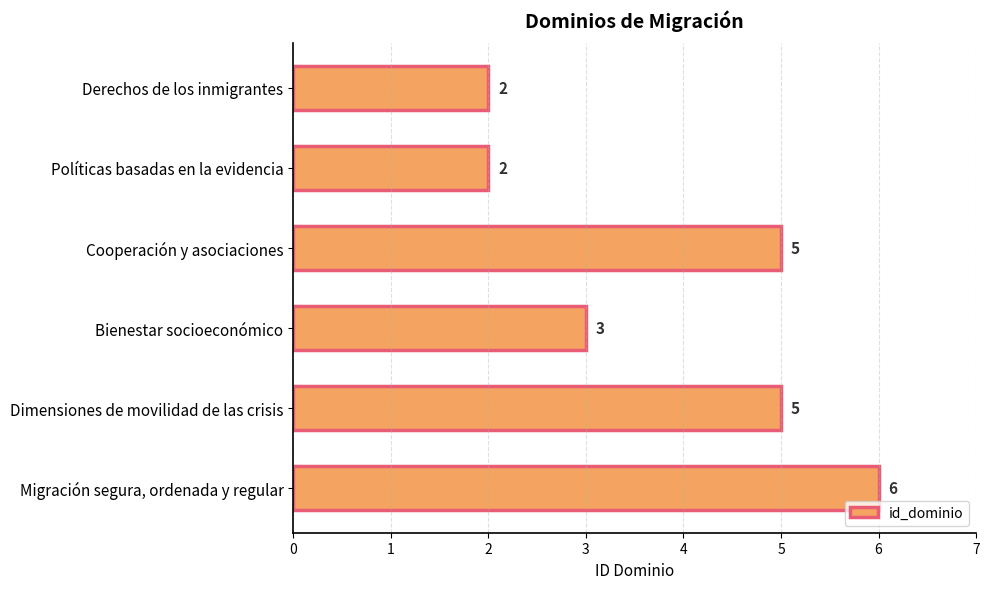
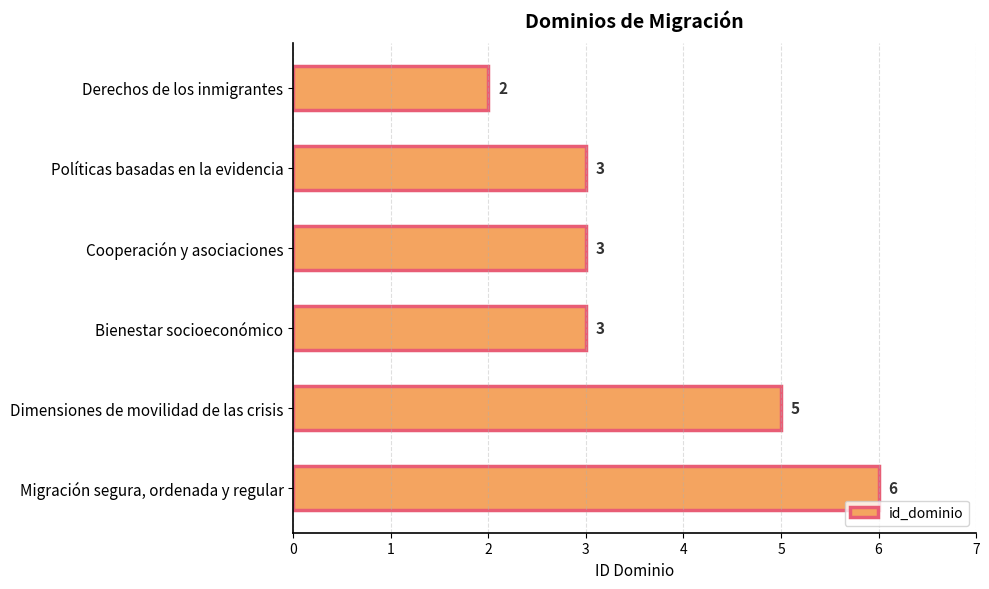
  {
    "Derechos de los inmigrantes": 2,
-   "Políticas basadas en la evidencia": 2,
-   "Cooperación y asociaciones": 5,
+   "Políticas basadas en la evidencia": 3,
+   "Cooperación y asociaciones": 3,
    "Bienestar socioeconómico": 3,
    "Dimensiones de movilidad de las crisis": 5,
    "Migración segura, ordenada y regular": 6
  }
